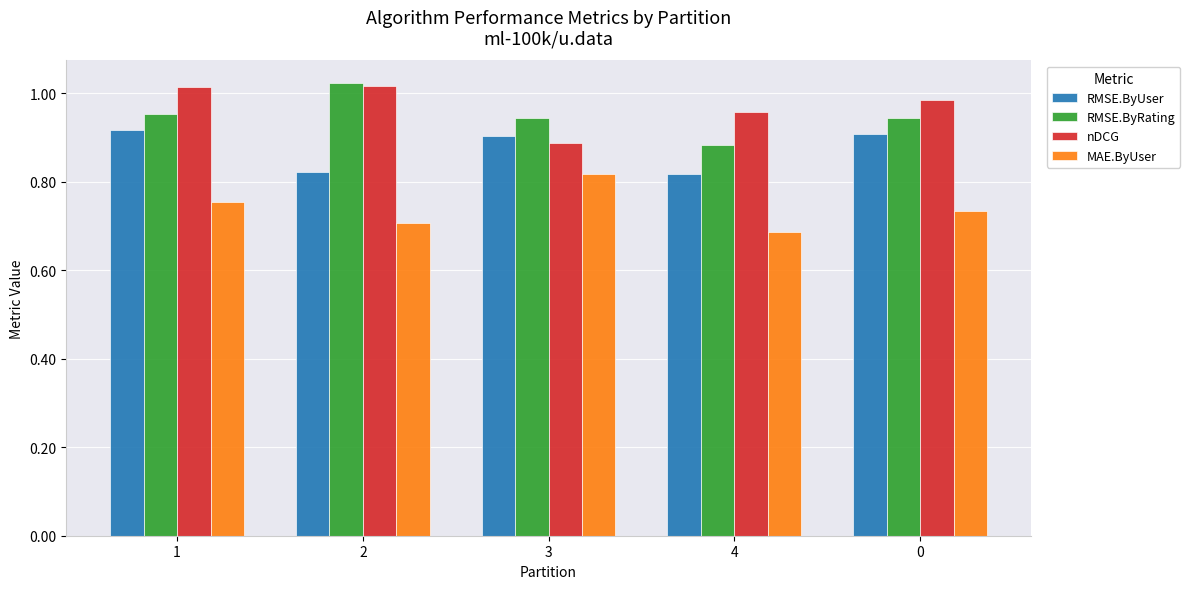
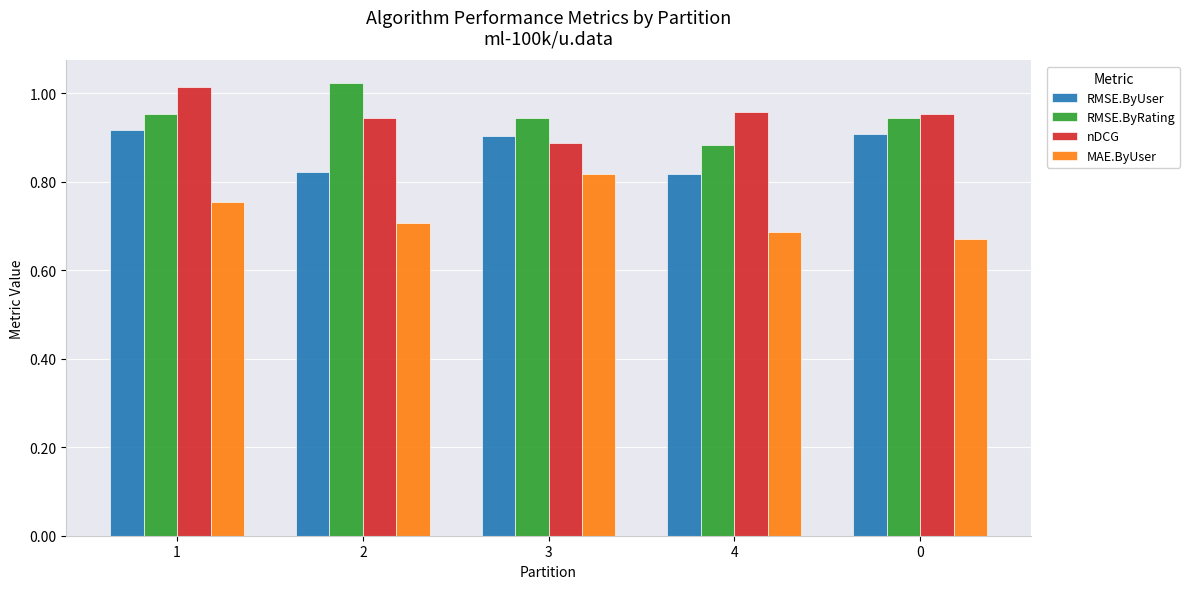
  {
    "RMSE.ByUser": {
      "1": 0.92,
      "2": 0.82,
      "3": 0.90,
      "4": 0.82,
      "0": 0.91
    },
    "RMSE.ByRating": {
      "1": 0.95,
      "2": 1.02,
      "3": 0.94,
      "4": 0.88,
      "0": 0.94
    },
    "nDCG": {
      "1": 1.01,
-     "2": 1.02,
+     "2": 0.94,
      "3": 0.89,
      "4": 0.96,
-     "0": 0.98
+     "0": 0.95
    },
    "MAE.ByUser": {
      "1": 0.75,
      "2": 0.71,
      "3": 0.82,
      "4": 0.69,
-     "0": 0.73
+     "0": 0.67
    }
  }
